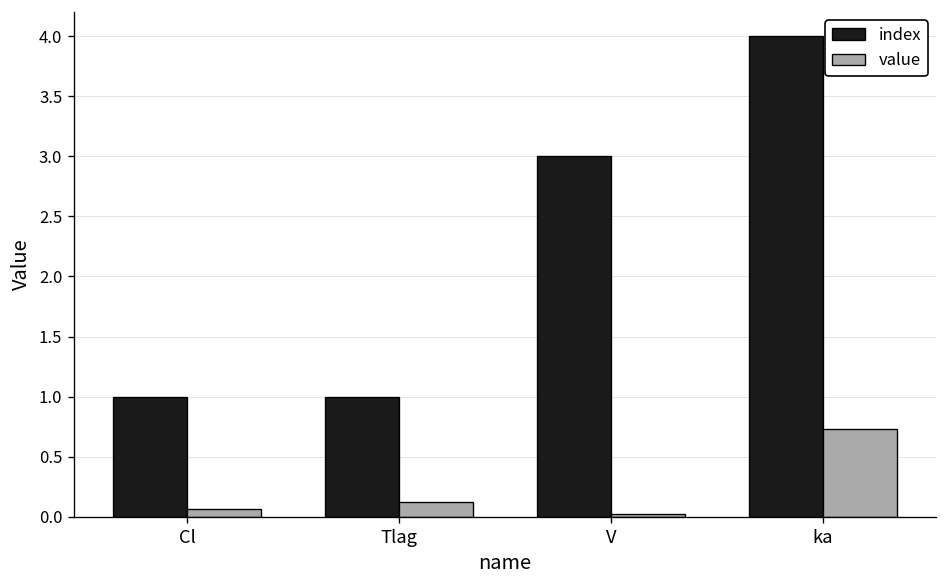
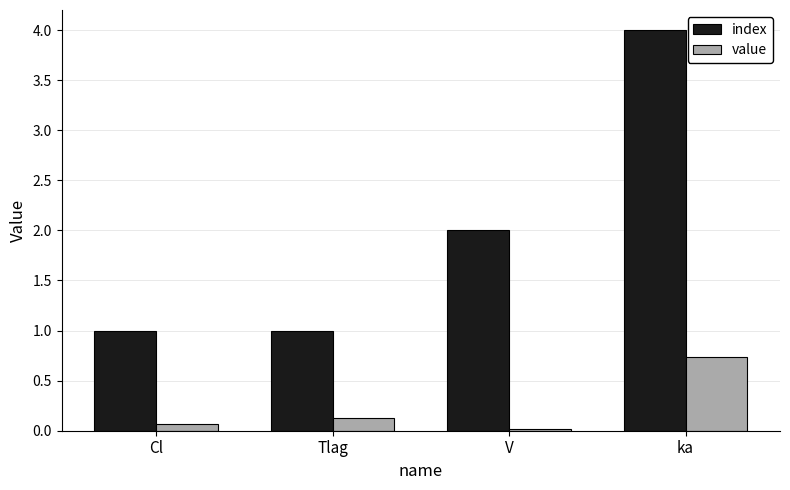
  {
    "index": {
      "Cl": 1,
      "Tlag": 1,
-     "V": 3,
+     "V": 2,
      "ka": 4
    },
    "value": {
      "Cl": 0.06,
      "Tlag": 0.13,
      "ka": 0.73
    }
  }
